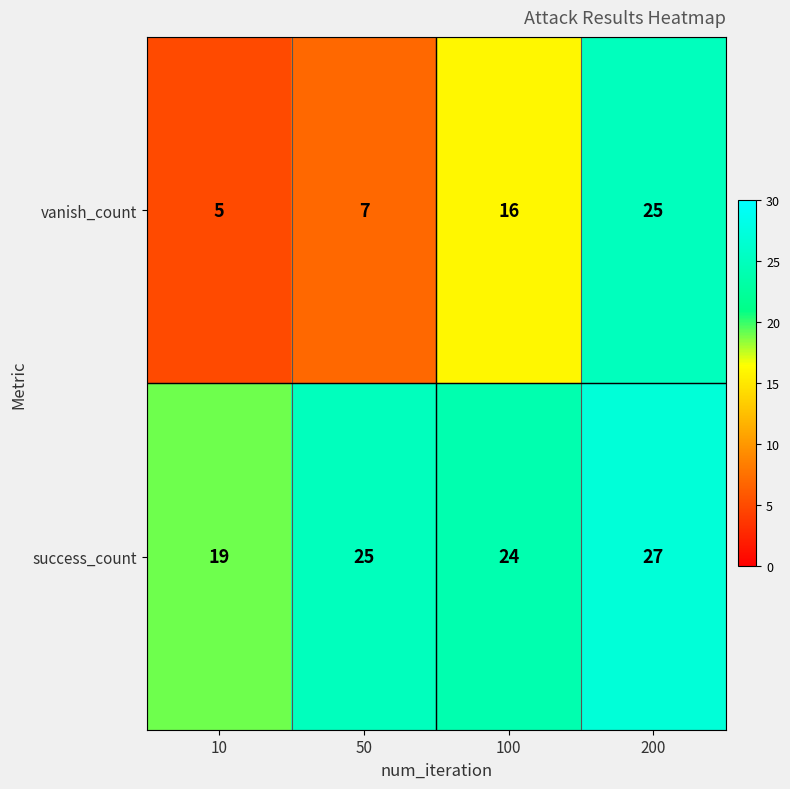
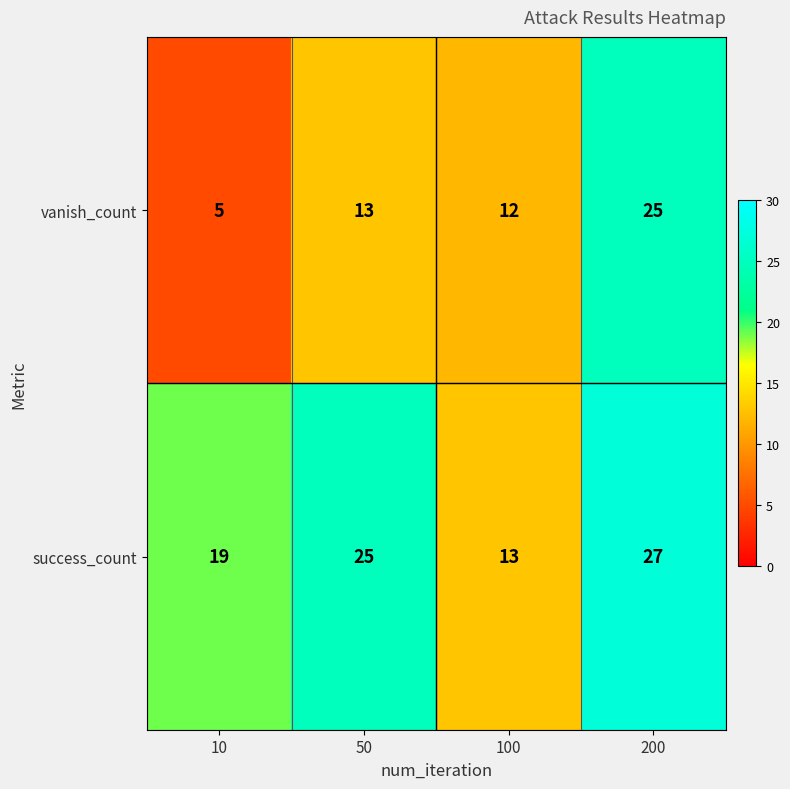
  {
    "vanish_count": {
      "10": 5,
-     "50": 7,
-     "100": 16,
+     "50": 13,
+     "100": 12,
      "200": 25
    },
    "success_count": {
      "10": 19,
      "50": 25,
-     "100": 24,
+     "100": 13,
      "200": 27
    }
  }
